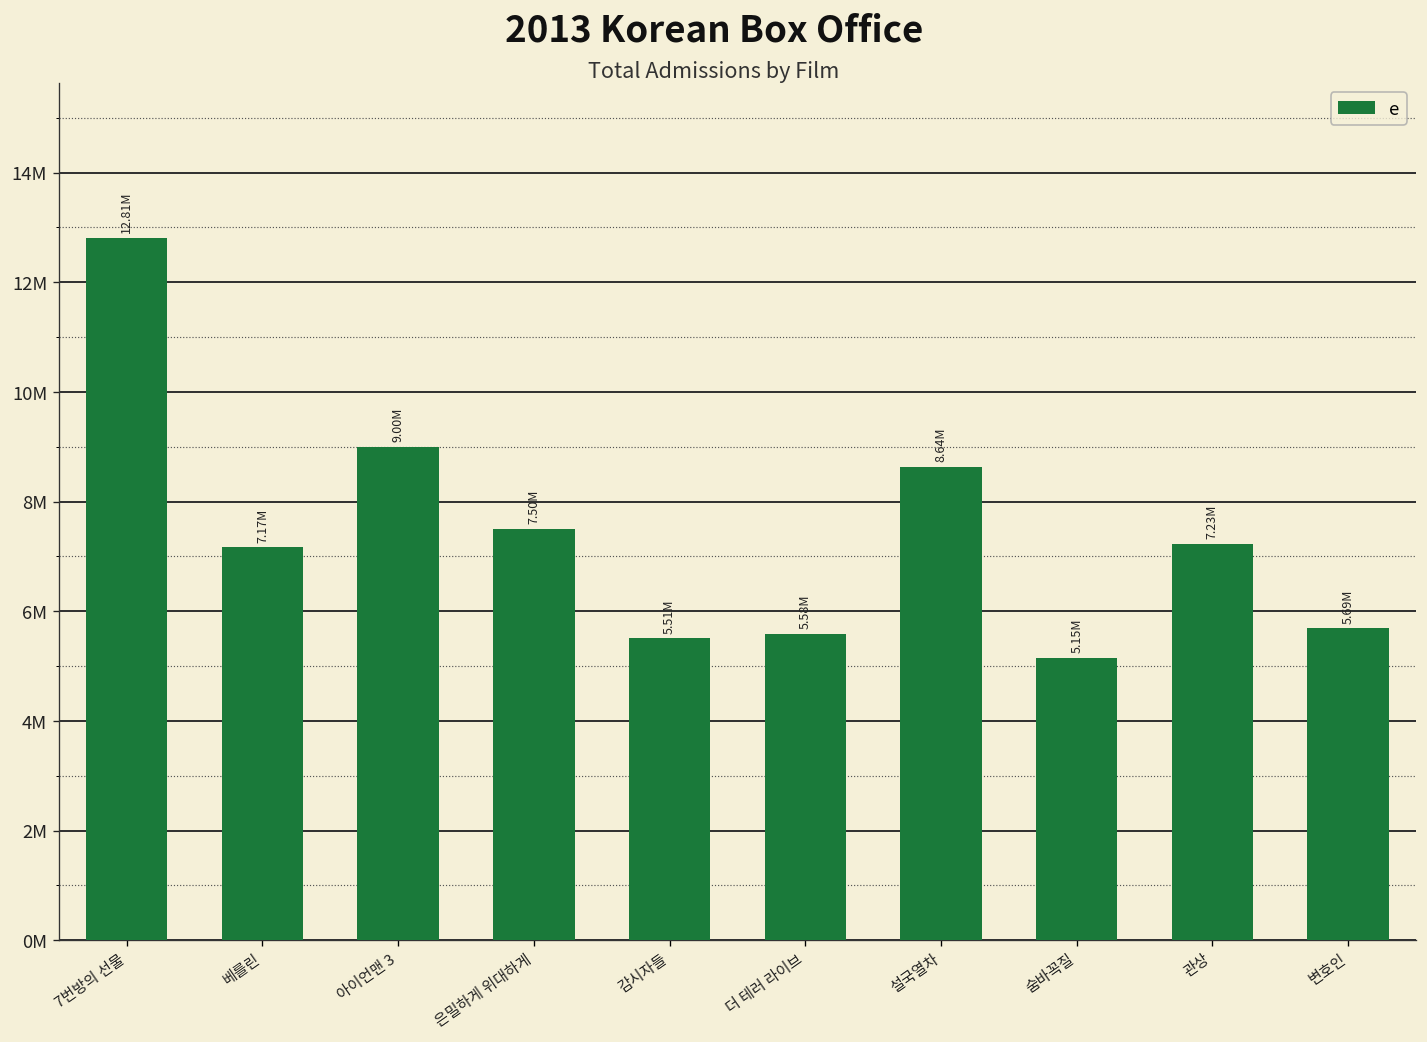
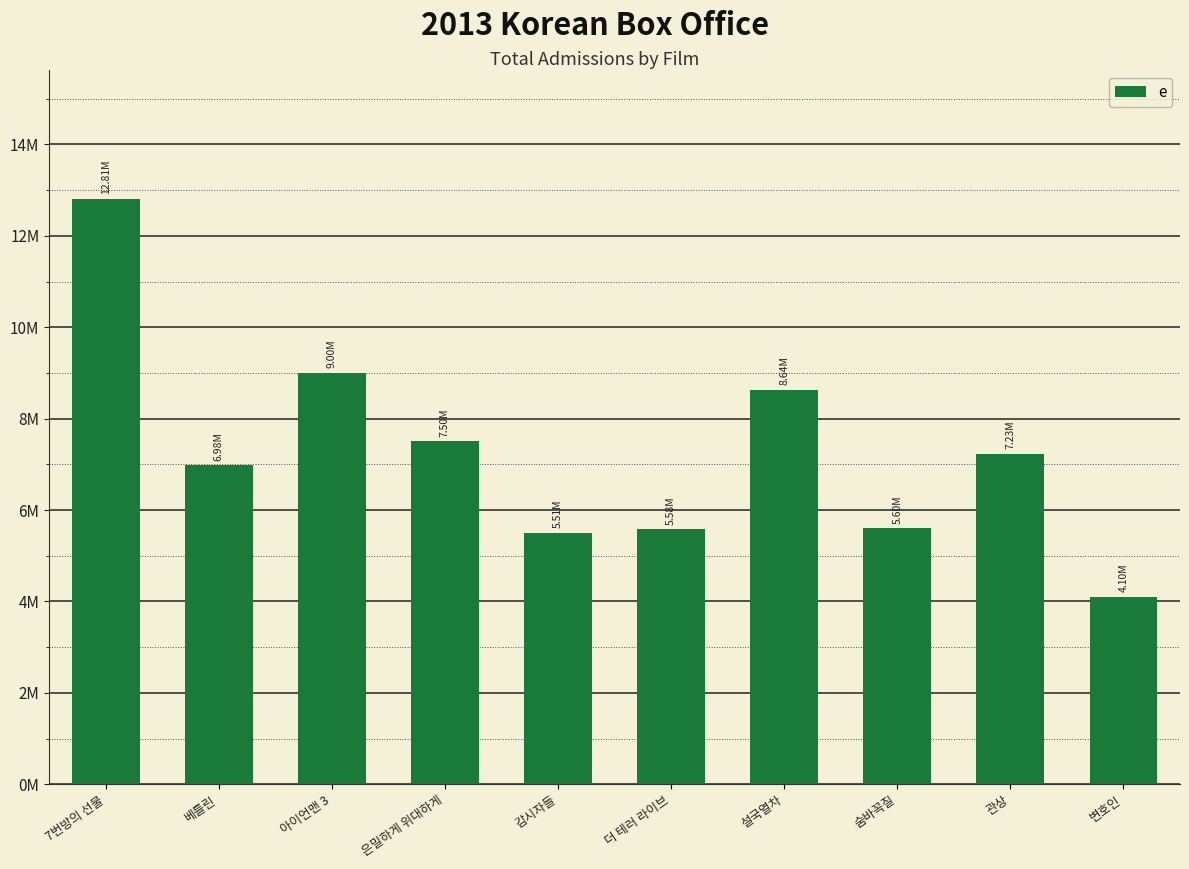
  {
    "7번방의 선물": "12.81M",
-   "베를린": "7.17M",
+   "베를린": "6.98M",
    "아이언맨 3": "9.00M",
    "은밀하게 위대하게": "7.50M",
    "감시자들": "5.51M",
    "더 테러 라이브": "5.58M",
    "설국열차": "8.64M",
-   "숨바꼭질": "5.15M",
+   "숨바꼭질": "5.60M",
    "관상": "7.23M",
-   "변호인": "5.69M"
+   "변호인": "4.10M"
  }
